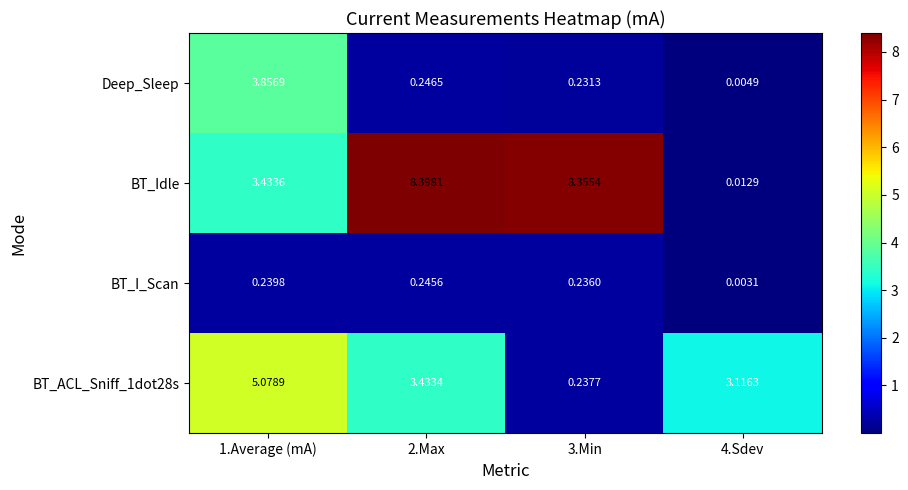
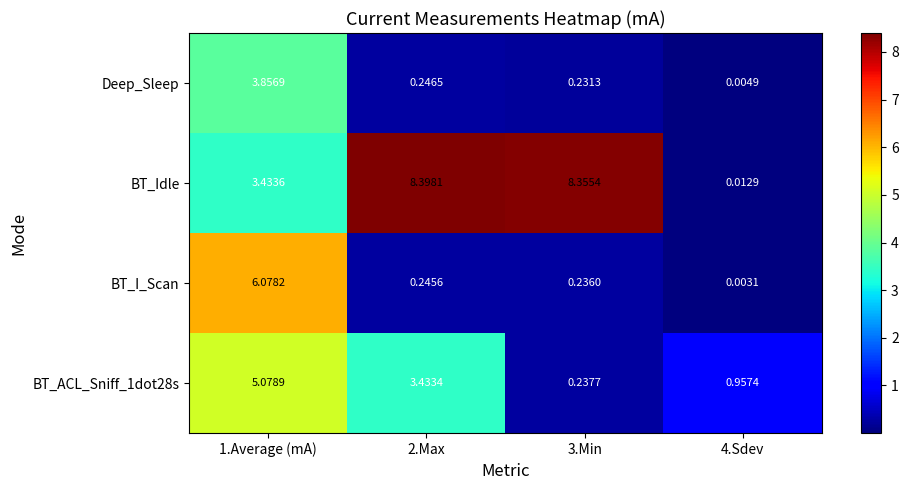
  {
    "Deep_Sleep": {
      "1.Average (mA)": 3.8569,
      "2.Max": 0.2465,
      "3.Min": 0.2313,
      "4.Sdev": 0.0049
    },
    "BT_Idle": {
      "1.Average (mA)": 3.4336,
      "2.Max": 8.3981,
      "3.Min": 8.3554,
      "4.Sdev": 0.0129
    },
    "BT_I_Scan": {
-     "1.Average (mA)": 0.2398,
+     "1.Average (mA)": 6.0782,
      "2.Max": 0.2456,
      "3.Min": 0.2360,
      "4.Sdev": 0.0031
    },
    "BT_ACL_Sniff_1dot28s": {
      "1.Average (mA)": 5.0789,
      "2.Max": 3.4334,
      "3.Min": 0.2377,
-     "4.Sdev": 3.1163
+     "4.Sdev": 0.9574
    }
  }
